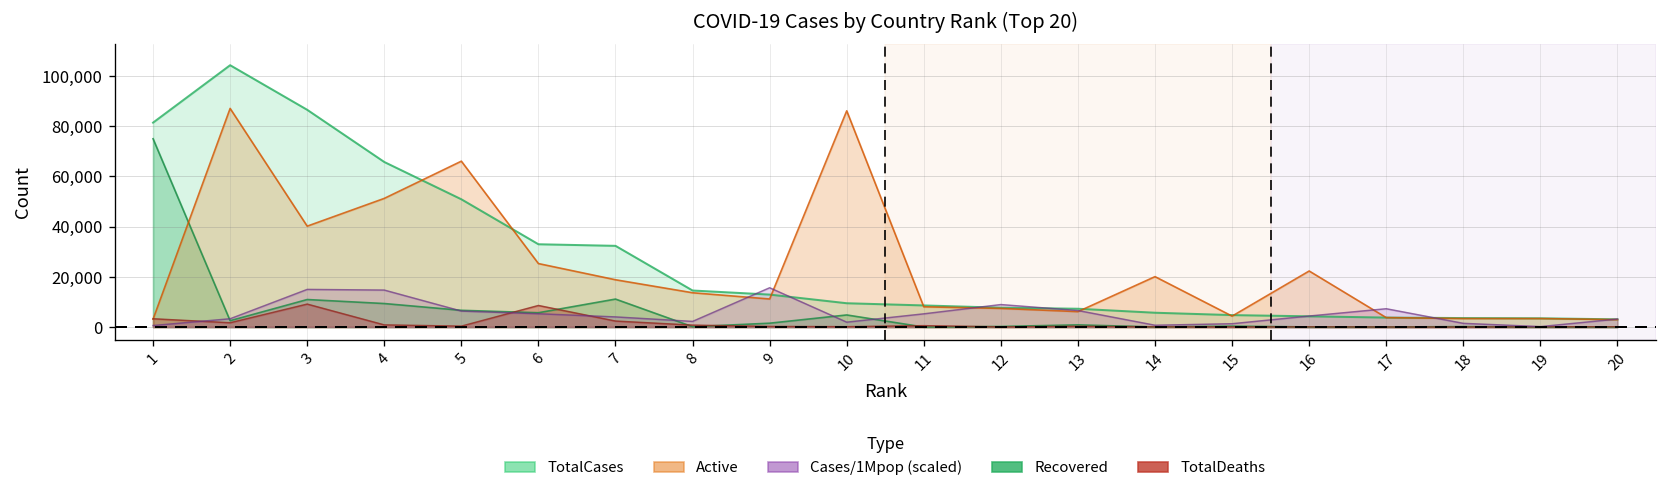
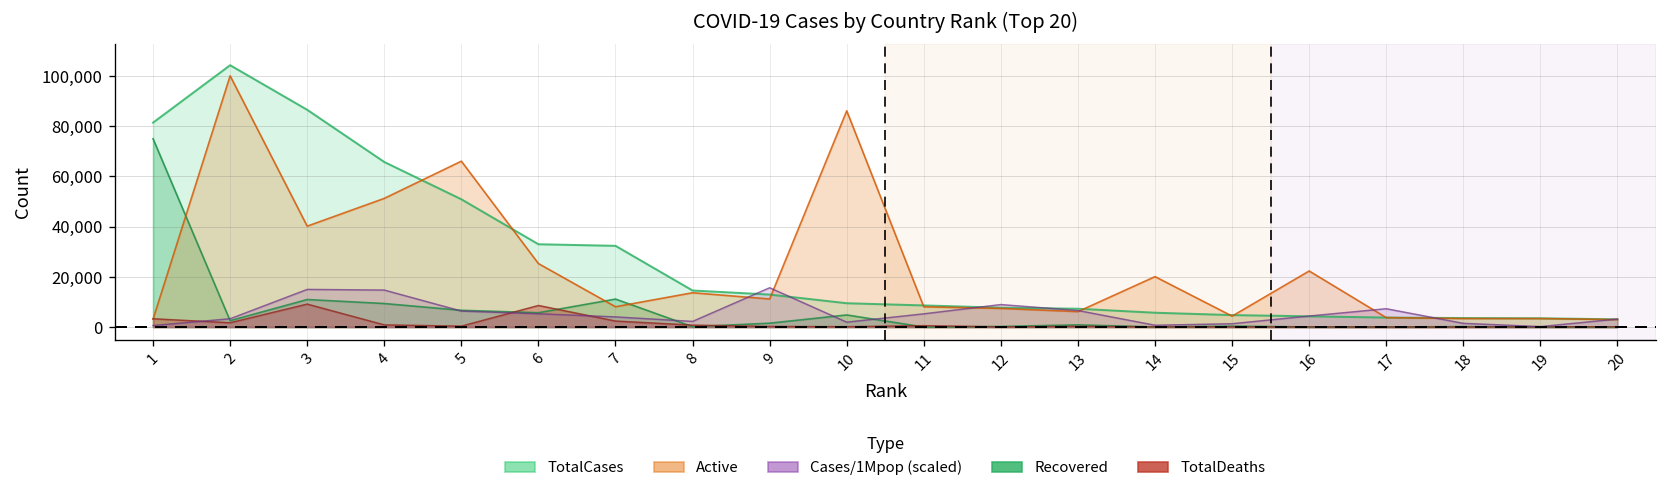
  {
    "Active": {
-     "2": "87,000",
+     "2": "100,000",
      "3": "40,000",
      "4": "51,000",
      "5": "66,000",
      "6": "25,000",
-     "7": "19,000",
+     "7": "8,000",
      "9": "11,000",
      "10": "86,000",
      "14": "20,000",
      "16": "22,000"
    },
    "TotalDeaths": {
      "3": "9,000",
      "4": "1,000",
      "5": "0",
      "6": "9,000",
      "7": "2,000",
      "9": "0",
      "10": "0"
    }
  }
